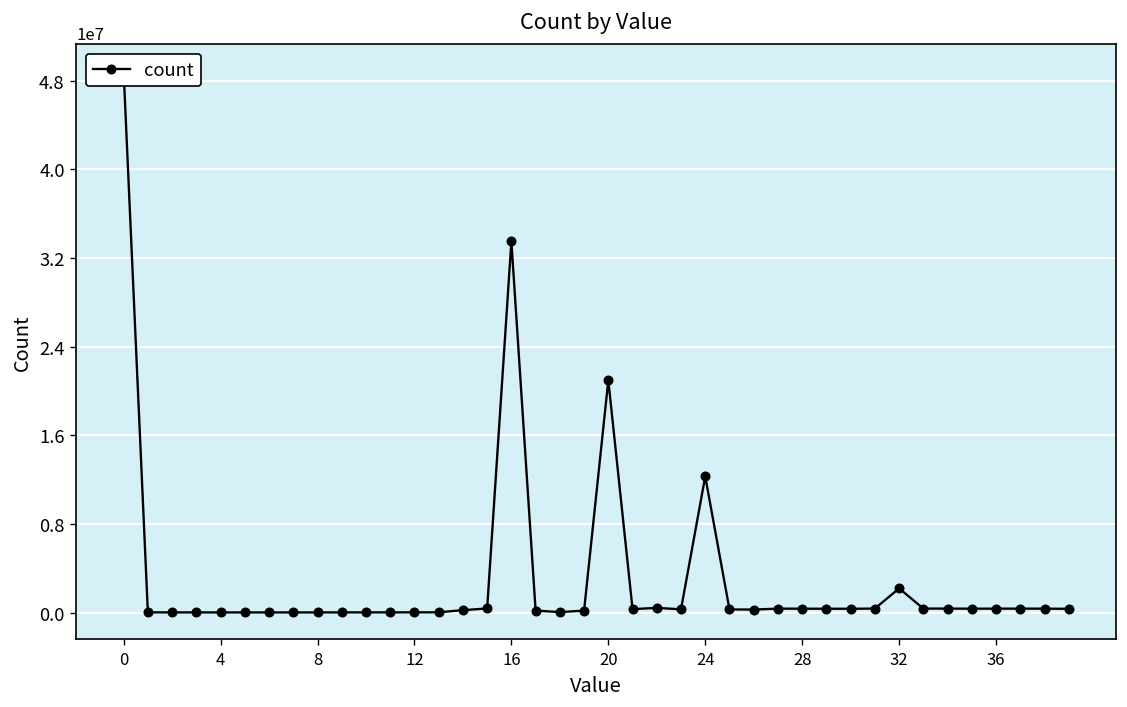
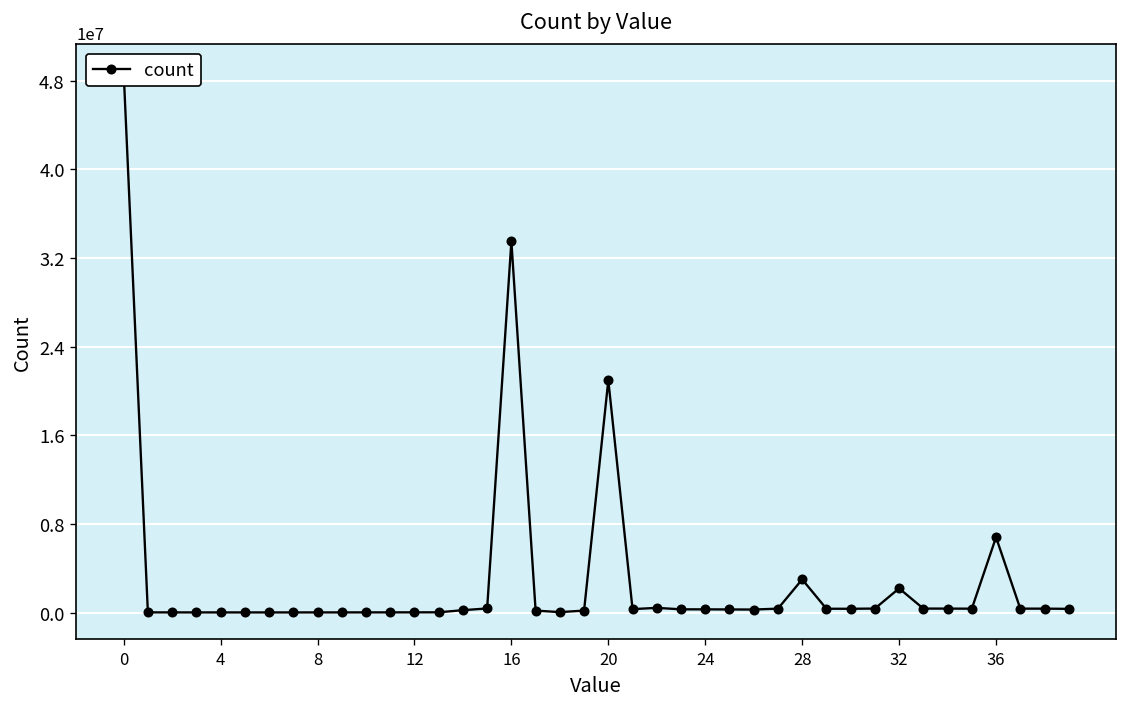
  {
    "4": 0,
    "8": 0,
    "12": 0,
    "16": 34000000,
    "20": 21000000,
-   "24": 12000000,
-   "28": 0,
+   "24": 0,
+   "28": 3000000,
    "32": 2000000,
-   "36": 0
+   "36": 7000000
  }
